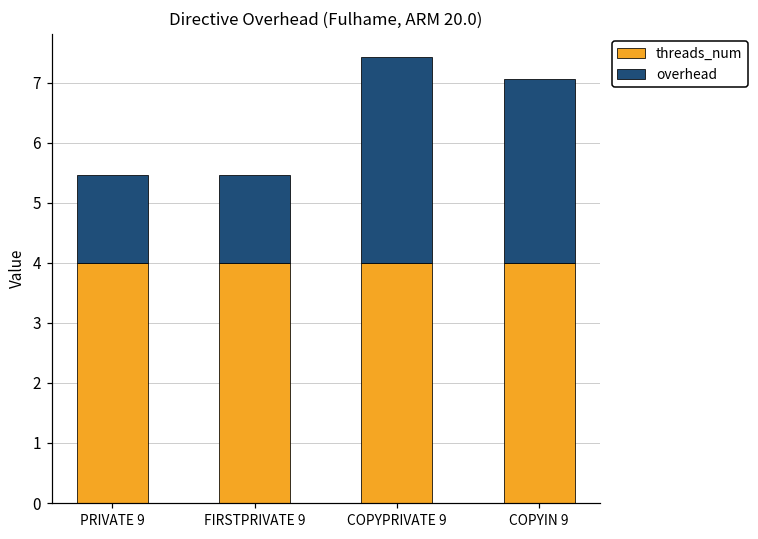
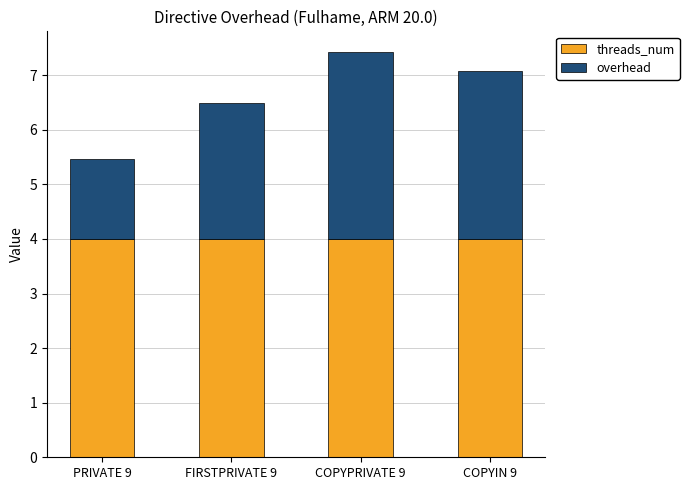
  {
    "threads_num": {
      "PRIVATE 9": 4.0,
      "FIRSTPRIVATE 9": 4.0,
      "COPYPRIVATE 9": 4.0,
      "COPYIN 9": 4.0
    },
    "overhead": {
      "PRIVATE 9": 1.5,
-     "FIRSTPRIVATE 9": 1.5,
+     "FIRSTPRIVATE 9": 2.5,
      "COPYPRIVATE 9": 3.4,
      "COPYIN 9": 3.1
    }
  }
